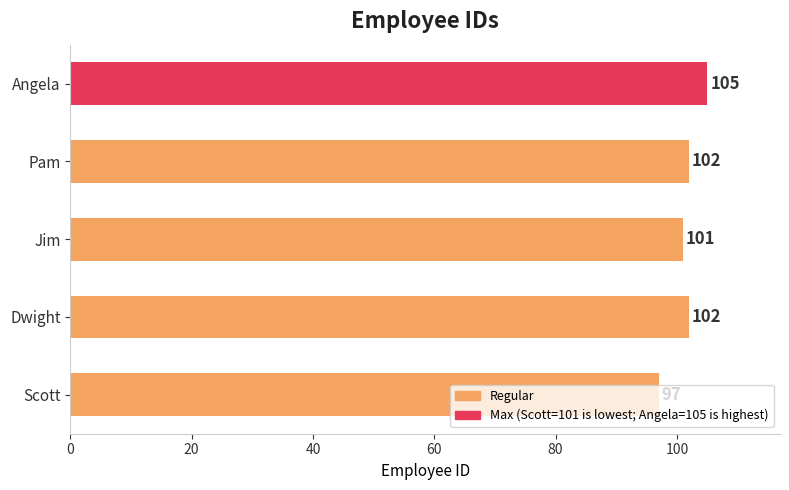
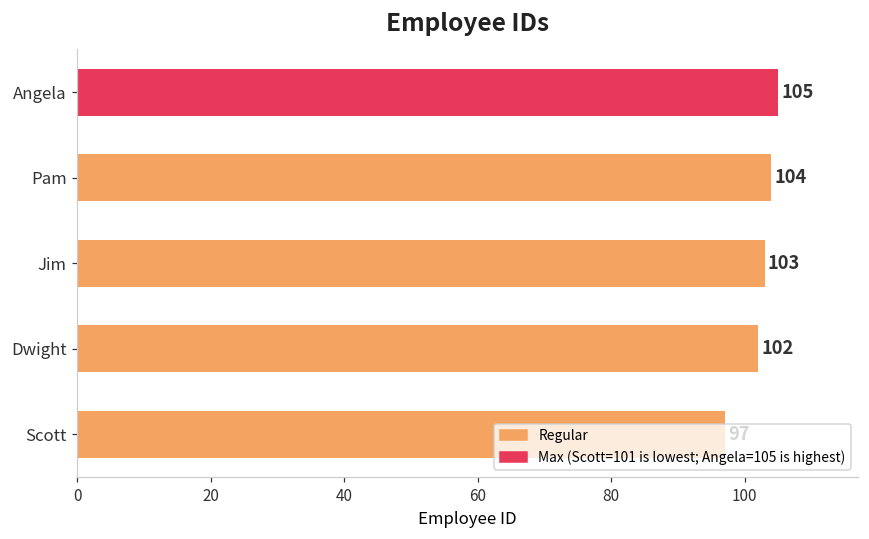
  {
    "Angela": 105,
-   "Pam": 102,
-   "Jim": 101,
+   "Pam": 104,
+   "Jim": 103,
    "Dwight": 102
  }
